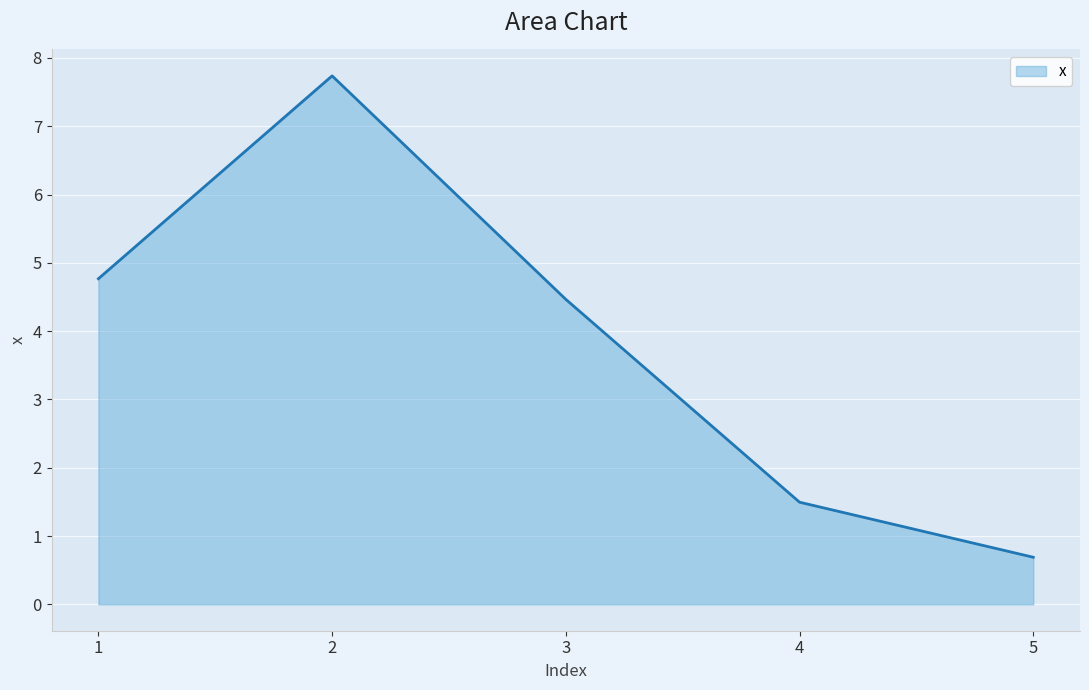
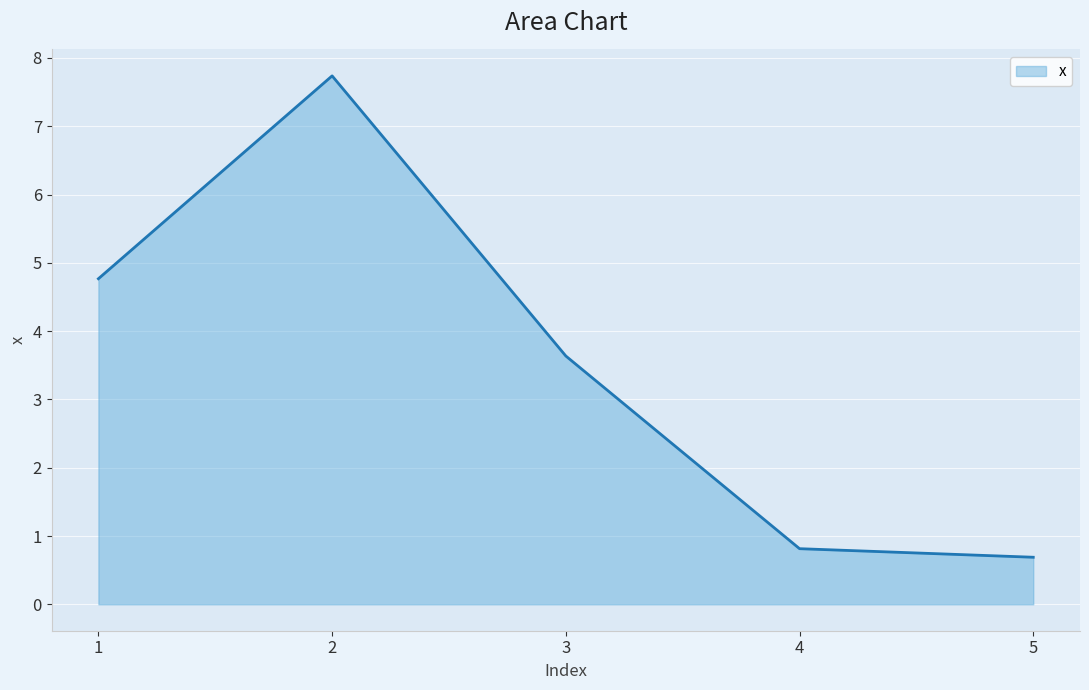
  {
    "1": 4.8,
    "2": 7.7,
-   "3": 4.5,
-   "4": 1.5,
+   "3": 3.6,
+   "4": 0.8,
    "5": 0.7
  }
